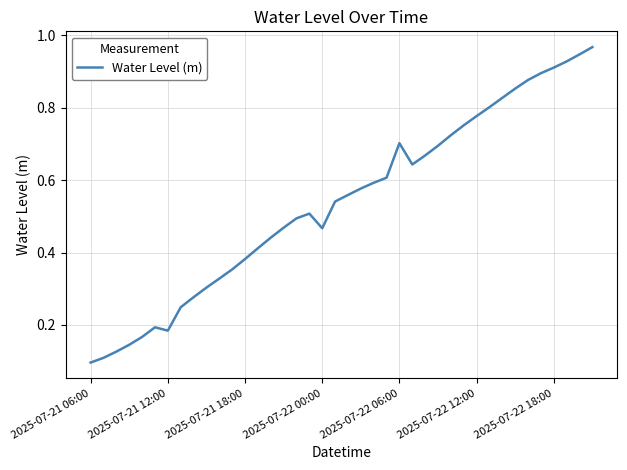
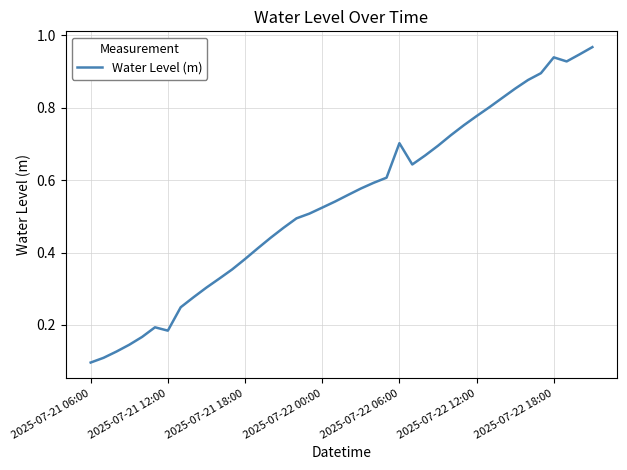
  {
    "2025-07-21 06:00": 0.10,
    "2025-07-21 12:00": 0.18,
    "2025-07-21 18:00": 0.38,
-   "2025-07-22 00:00": 0.47,
+   "2025-07-22 00:00": 0.52,
    "2025-07-22 06:00": 0.70,
    "2025-07-22 12:00": 0.78,
-   "2025-07-22 18:00": 0.91
+   "2025-07-22 18:00": 0.94
  }
